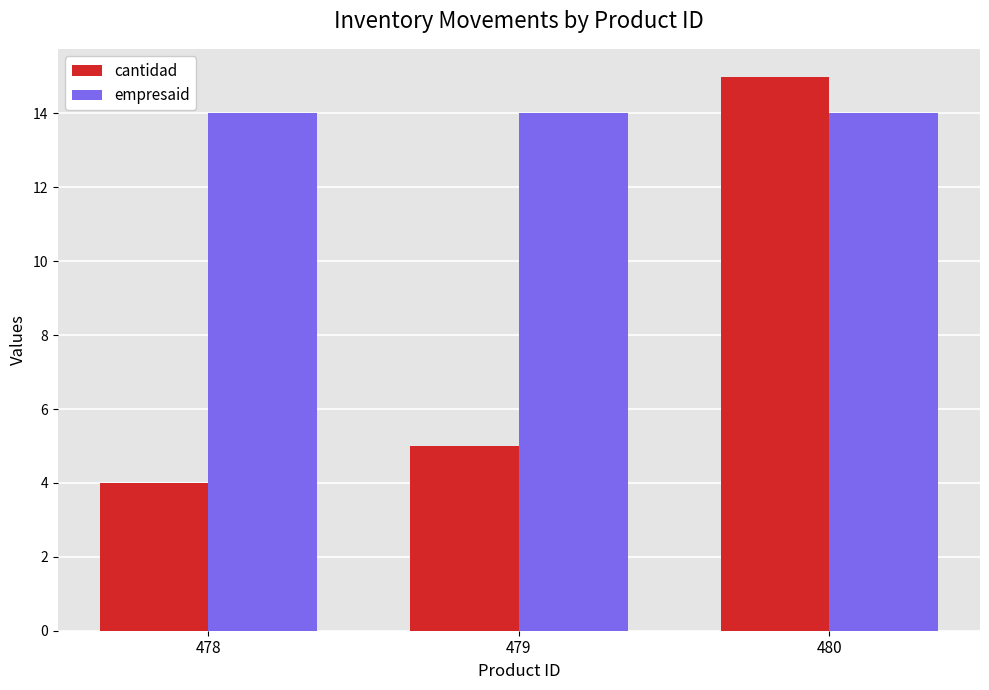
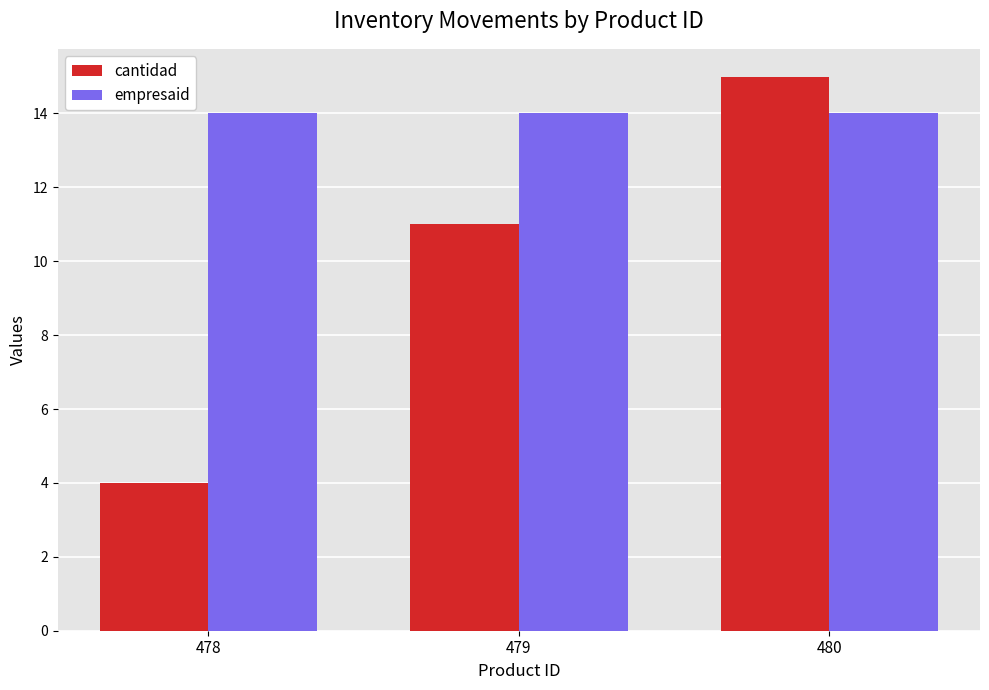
  {
    "cantidad": {
      "478": 4,
-     "479": 5,
+     "479": 11,
      "480": 15
    },
    "empresaid": {
      "478": 14,
      "479": 14,
      "480": 14
    }
  }
